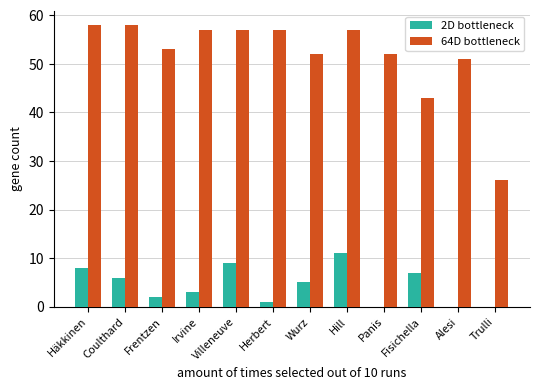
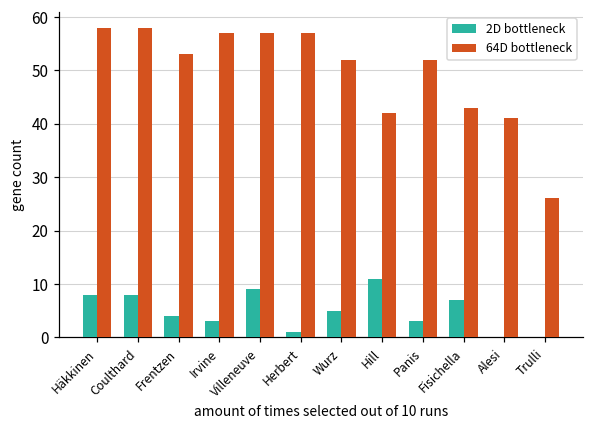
  {
    "2D bottleneck": {
      "Häkkinen": 8,
-     "Coulthard": 6,
-     "Frentzen": 2,
+     "Coulthard": 8,
+     "Frentzen": 4,
      "Irvine": 3,
      "Villeneuve": 9,
      "Herbert": 1,
      "Wurz": 5,
      "Hill": 11,
-     "Panis": 0,
+     "Panis": 3,
      "Fisichella": 7,
      "Alesi": 0,
      "Trulli": 0
    },
    "64D bottleneck": {
      "Häkkinen": 58,
      "Coulthard": 58,
      "Frentzen": 53,
      "Irvine": 57,
      "Villeneuve": 57,
      "Herbert": 57,
      "Wurz": 52,
-     "Hill": 57,
+     "Hill": 42,
      "Panis": 52,
      "Fisichella": 43,
-     "Alesi": 51,
+     "Alesi": 41,
      "Trulli": 26
    }
  }
